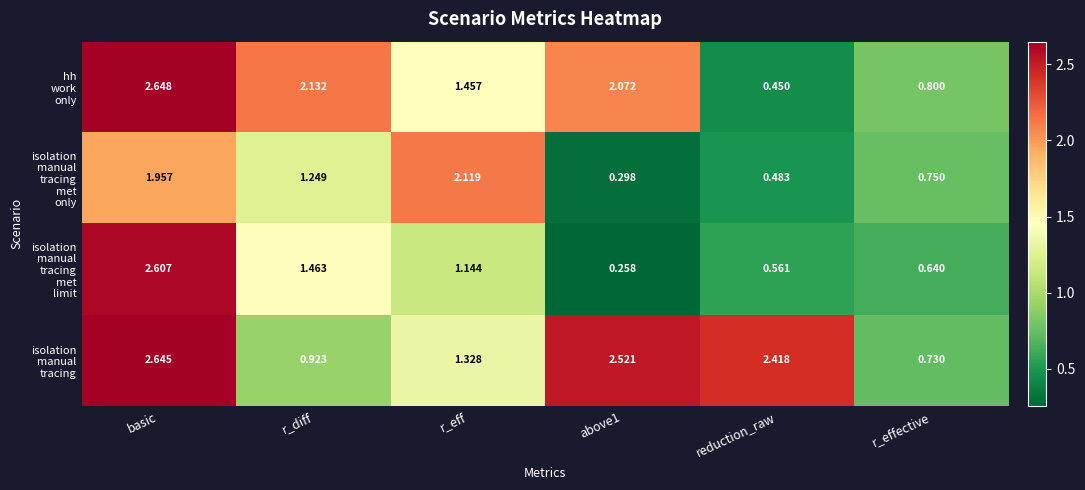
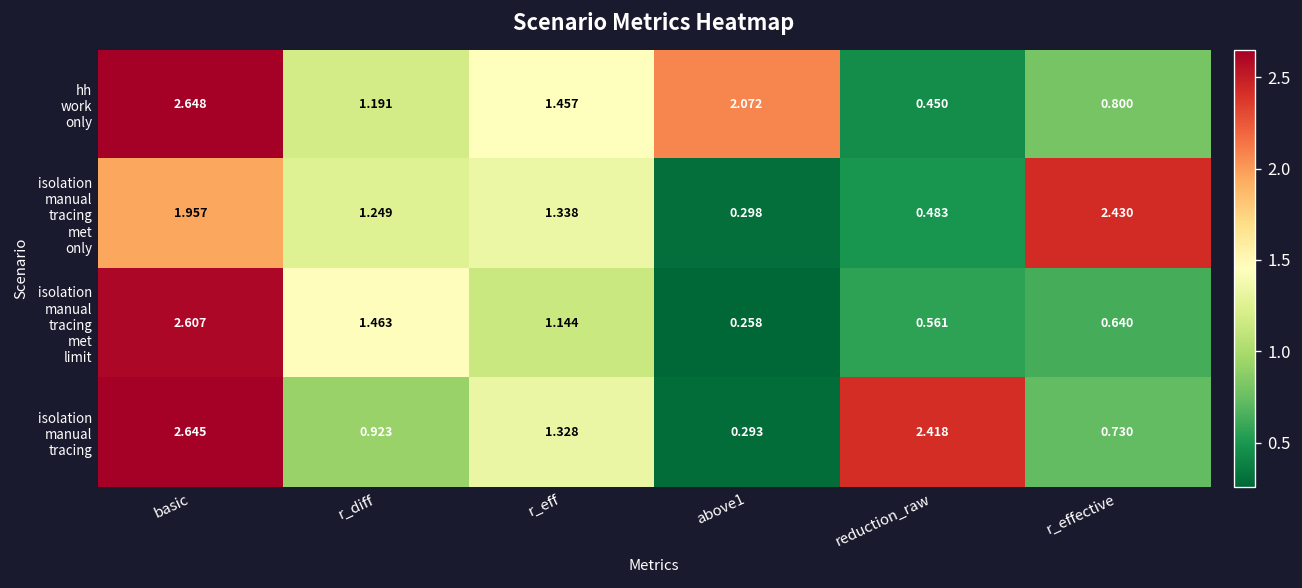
  {
    "hh work only": {
      "basic": 2.648,
-     "r_diff": 2.132,
+     "r_diff": 1.191,
      "r_eff": 1.457,
      "above1": 2.072,
      "reduction_raw": 0.450,
      "r_effective": 0.800
    },
    "isolation manual tracing met only": {
      "basic": 1.957,
      "r_diff": 1.249,
-     "r_eff": 2.119,
+     "r_eff": 1.338,
      "above1": 0.298,
      "reduction_raw": 0.483,
-     "r_effective": 0.750
+     "r_effective": 2.430
    },
    "isolation manual tracing met limit": {
      "basic": 2.607,
      "r_diff": 1.463,
      "r_eff": 1.144,
      "above1": 0.258,
      "reduction_raw": 0.561,
      "r_effective": 0.640
    },
    "isolation manual tracing": {
      "basic": 2.645,
      "r_diff": 0.923,
      "r_eff": 1.328,
-     "above1": 2.521,
+     "above1": 0.293,
      "reduction_raw": 2.418,
      "r_effective": 0.730
    }
  }
